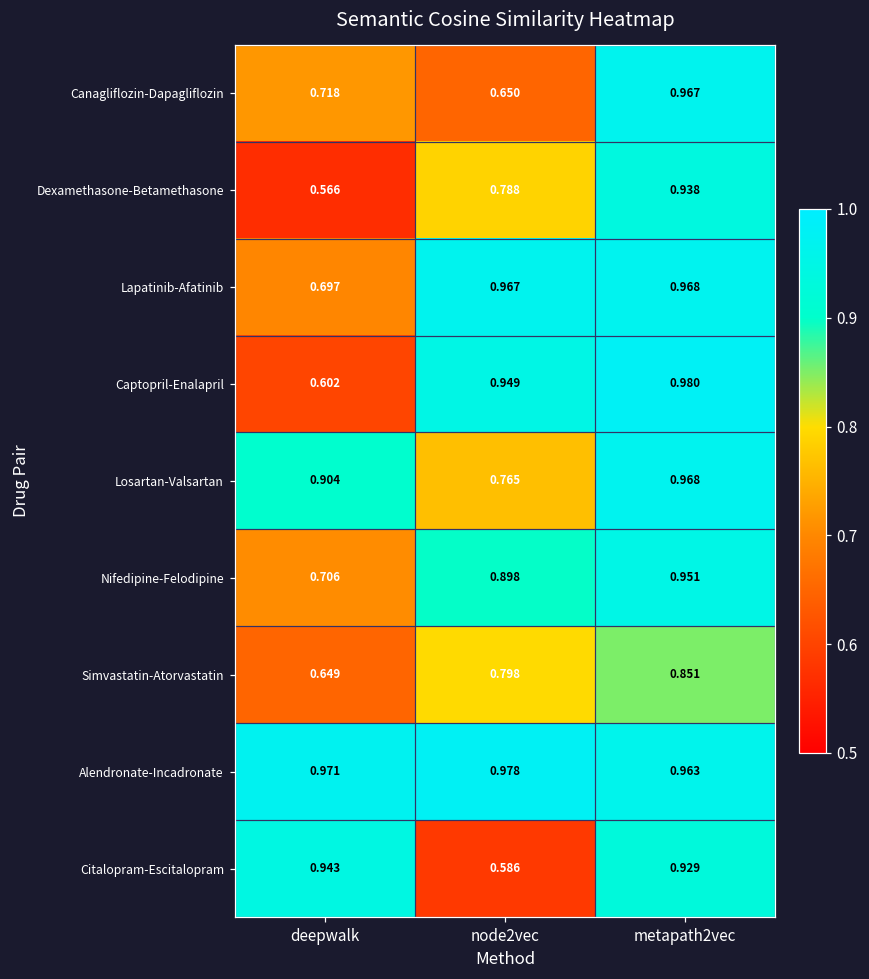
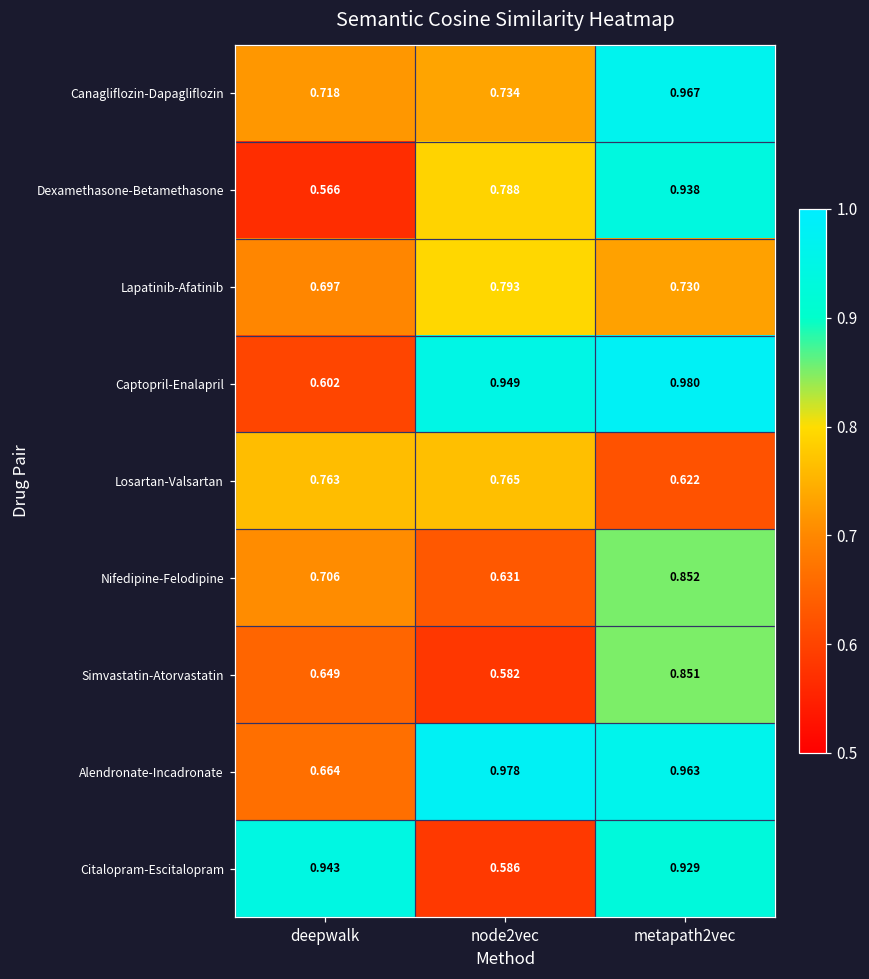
  {
    "Canagliflozin-Dapagliflozin": {
      "deepwalk": 0.718,
-     "node2vec": 0.650,
+     "node2vec": 0.734,
      "metapath2vec": 0.967
    },
    "Dexamethasone-Betamethasone": {
      "deepwalk": 0.566,
      "node2vec": 0.788,
      "metapath2vec": 0.938
    },
    "Lapatinib-Afatinib": {
      "deepwalk": 0.697,
-     "node2vec": 0.967,
-     "metapath2vec": 0.968
+     "node2vec": 0.793,
+     "metapath2vec": 0.730
    },
    "Captopril-Enalapril": {
      "deepwalk": 0.602,
      "node2vec": 0.949,
      "metapath2vec": 0.980
    },
    "Losartan-Valsartan": {
-     "deepwalk": 0.904,
+     "deepwalk": 0.763,
      "node2vec": 0.765,
-     "metapath2vec": 0.968
+     "metapath2vec": 0.622
    },
    "Nifedipine-Felodipine": {
      "deepwalk": 0.706,
-     "node2vec": 0.898,
-     "metapath2vec": 0.951
+     "node2vec": 0.631,
+     "metapath2vec": 0.852
    },
    "Simvastatin-Atorvastatin": {
      "deepwalk": 0.649,
-     "node2vec": 0.798,
+     "node2vec": 0.582,
      "metapath2vec": 0.851
    },
    "Alendronate-Incadronate": {
-     "deepwalk": 0.971,
+     "deepwalk": 0.664,
      "node2vec": 0.978,
      "metapath2vec": 0.963
    },
    "Citalopram-Escitalopram": {
      "deepwalk": 0.943,
      "node2vec": 0.586,
      "metapath2vec": 0.929
    }
  }
